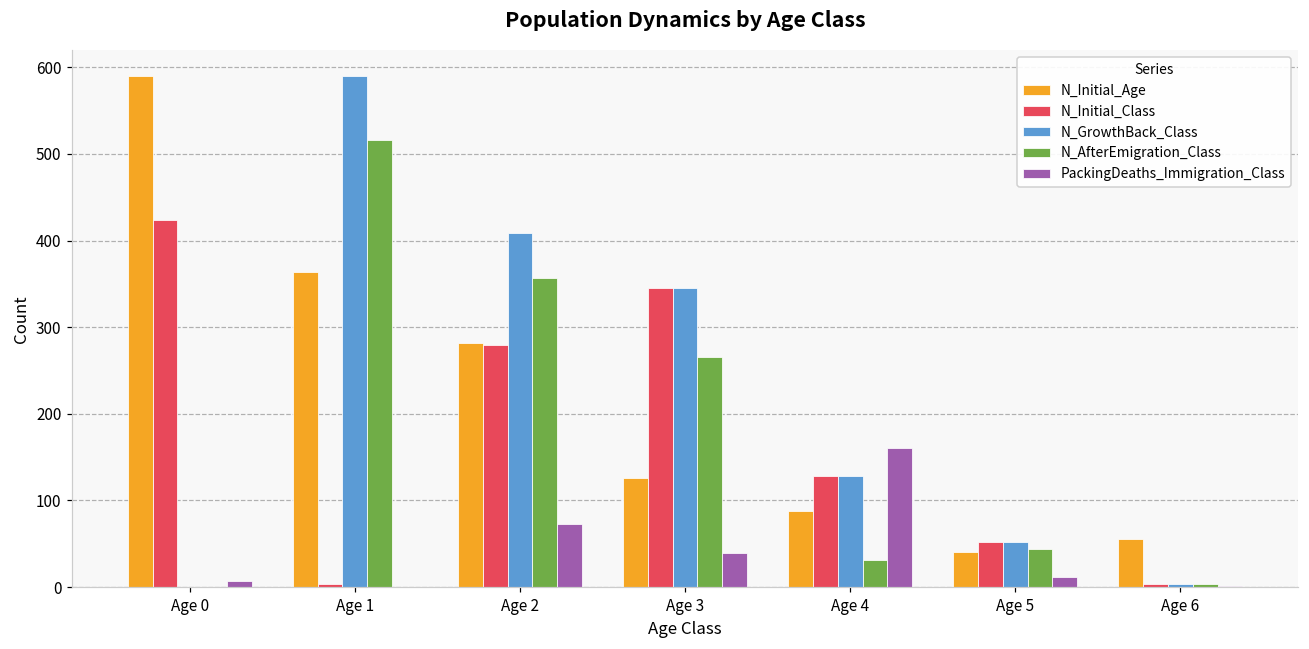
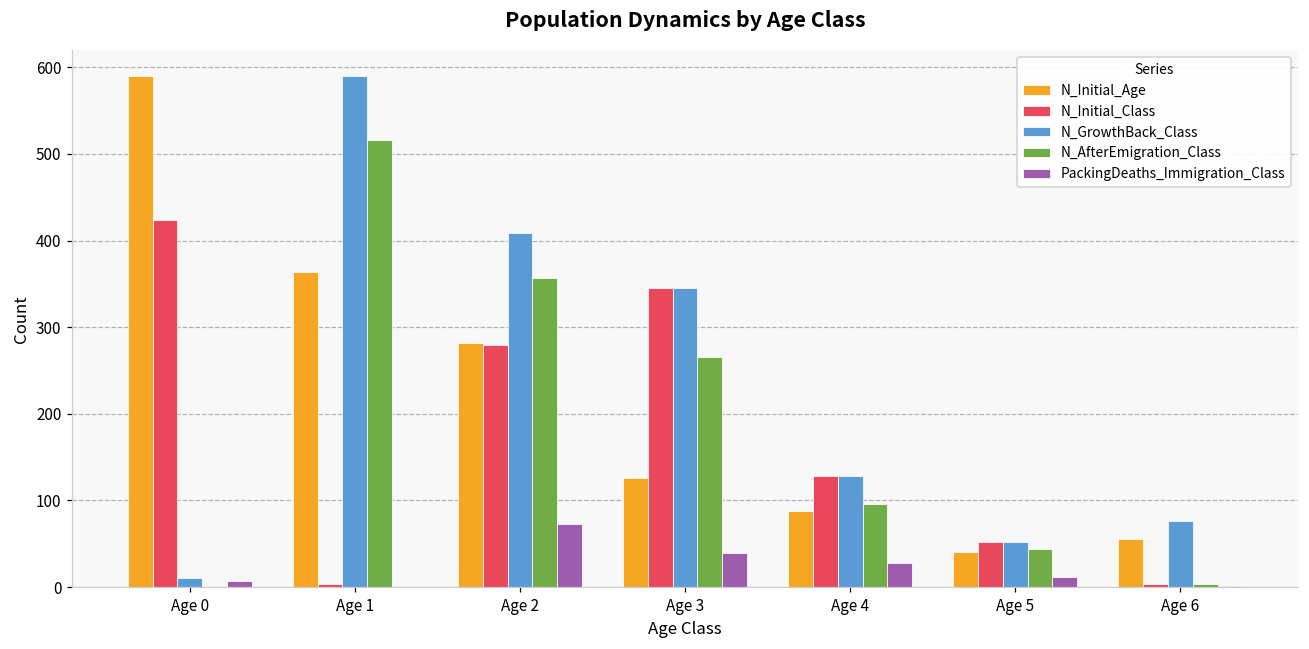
  {
    "N_Initial_Age": {
      "Age 0": 590,
      "Age 1": 360,
      "Age 2": 280,
      "Age 3": 130,
      "Age 4": 90,
      "Age 5": 40,
      "Age 6": 60
    },
    "N_Initial_Class": {
      "Age 0": 420,
      "Age 2": 280,
      "Age 3": 350,
      "Age 4": 130,
      "Age 5": 50,
      "Age 6": 0
    },
    "N_GrowthBack_Class": {
-     "Age 0": 0,
+     "Age 0": 10,
      "Age 1": 590,
      "Age 2": 410,
      "Age 3": 350,
      "Age 4": 130,
      "Age 5": 50,
-     "Age 6": 0
+     "Age 6": 80
    },
    "N_AfterEmigration_Class": {
      "Age 0": 0,
      "Age 1": 520,
      "Age 2": 360,
      "Age 3": 270,
-     "Age 4": 30,
+     "Age 4": 100,
      "Age 5": 40,
      "Age 6": 0
    },
    "PackingDeaths_Immigration_Class": {
      "Age 0": 10,
      "Age 1": 0,
      "Age 2": 70,
      "Age 3": 40,
-     "Age 4": 160,
+     "Age 4": 30,
      "Age 5": 10
    }
  }
